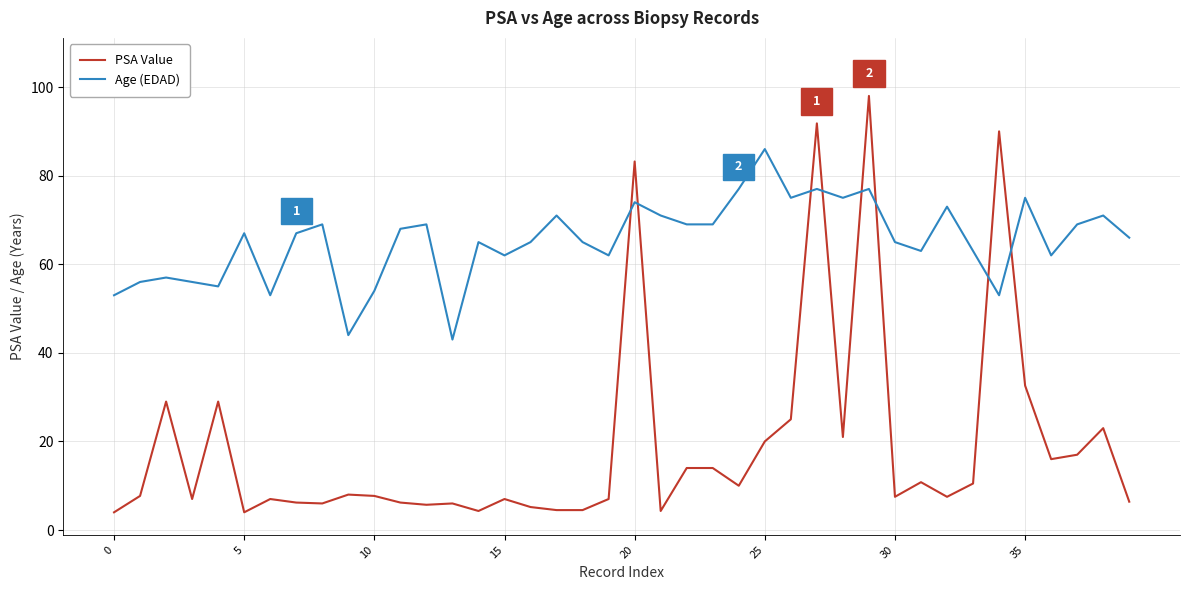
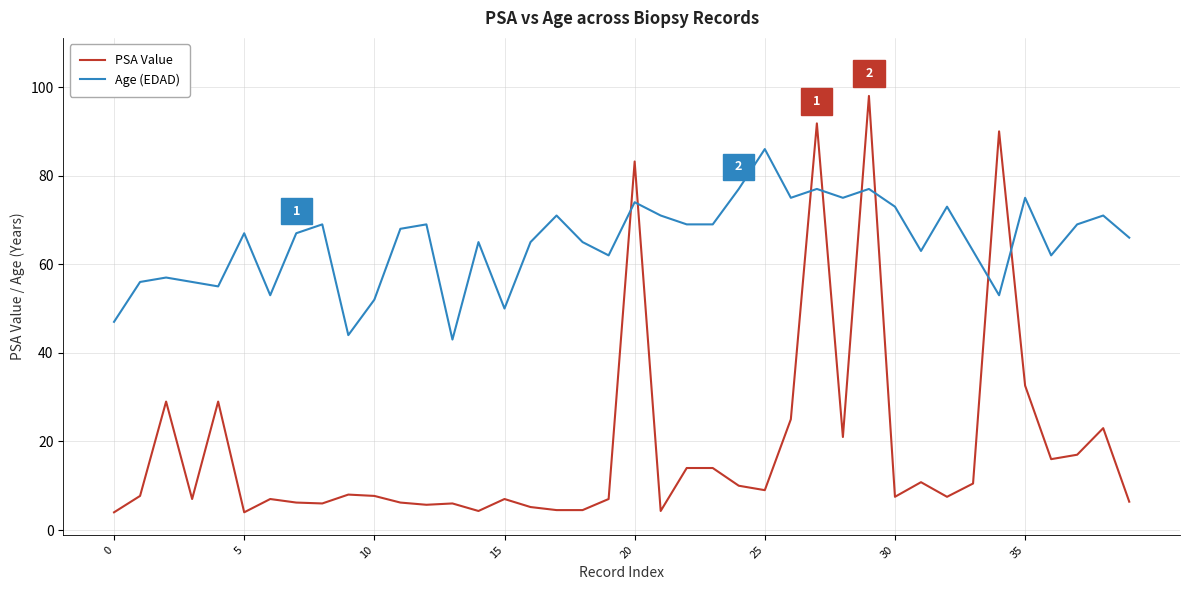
  {
    "PSA Value": {
      "0": 4,
      "5": 4,
      "10": 8,
      "15": 7,
      "20": 83,
-     "25": 20,
+     "25": 9,
      "30": 8,
      "35": 33
    },
    "Age (EDAD)": {
-     "0": 53,
+     "0": 47,
      "5": 67,
-     "10": 54,
-     "15": 62,
+     "10": 52,
+     "15": 50,
      "20": 74,
      "25": 86,
-     "30": 65,
+     "30": 73,
      "35": 75
    }
  }
